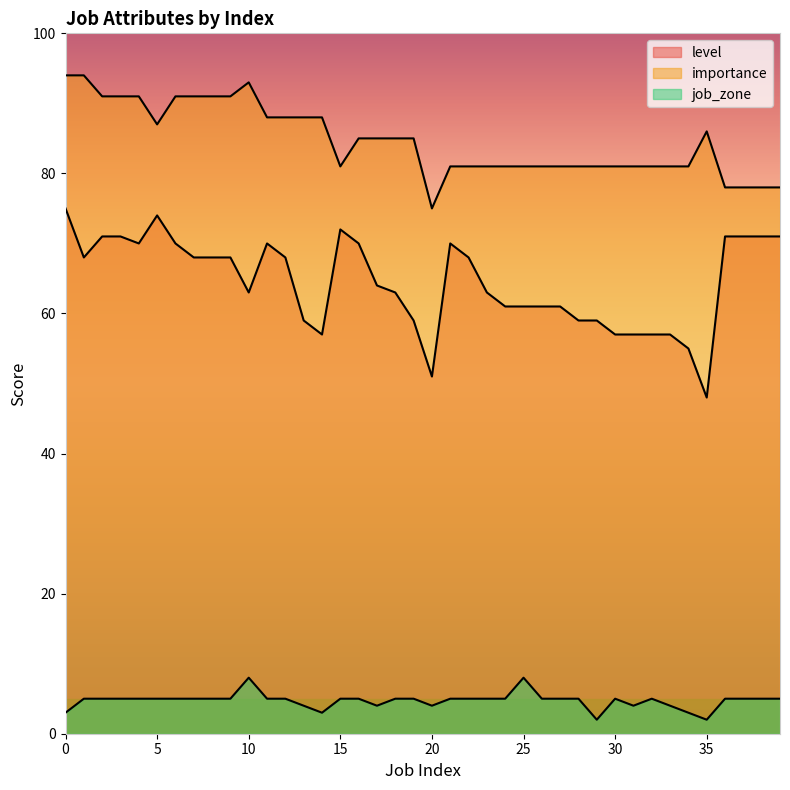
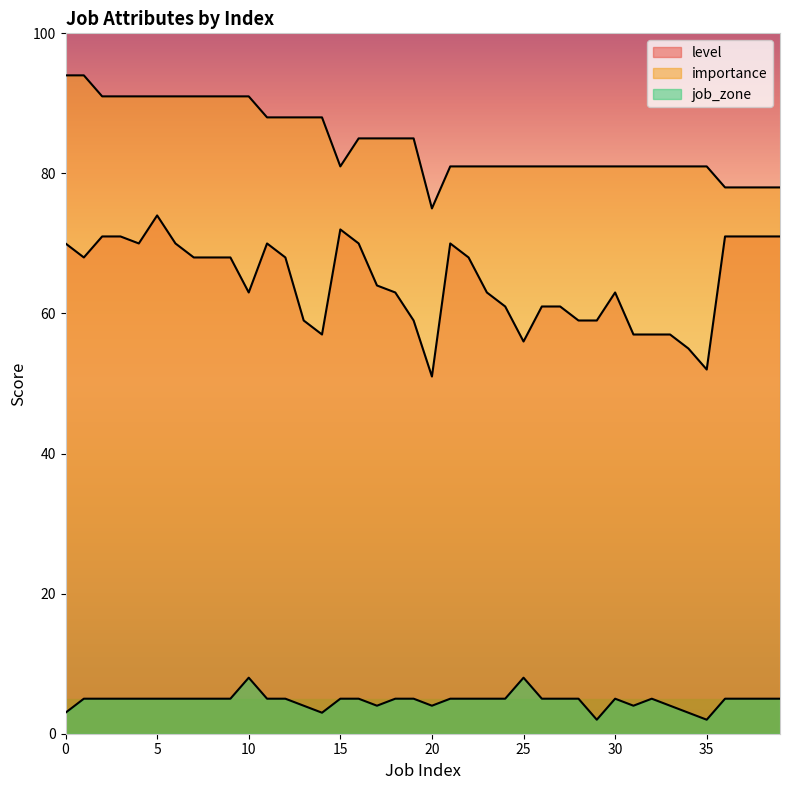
  {
    "level": {
-     "0": 75,
+     "0": 70,
      "5": 74,
      "10": 63,
      "15": 72,
      "20": 51,
-     "25": 61,
-     "30": 57,
-     "35": 48
+     "25": 56,
+     "30": 63,
+     "35": 52
    },
    "importance": {
      "0": 94,
-     "5": 87,
-     "10": 93,
+     "5": 91,
+     "10": 91,
      "15": 81,
      "20": 75,
      "25": 81,
      "30": 81,
-     "35": 86
+     "35": 81
    },
    "job_zone": {
      "10": 8,
      "25": 8
    }
  }
